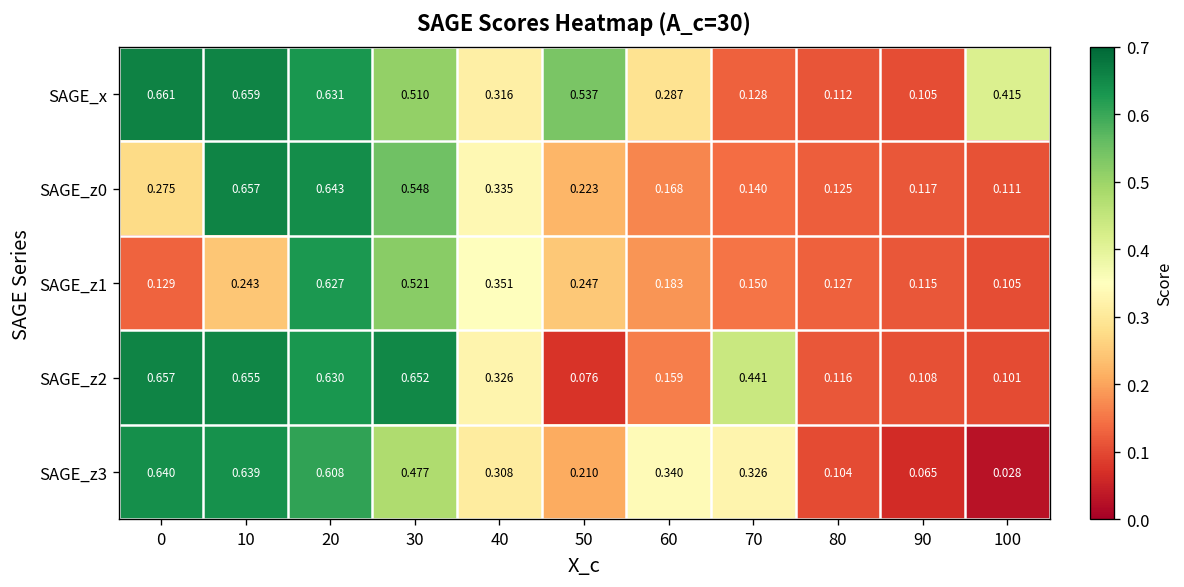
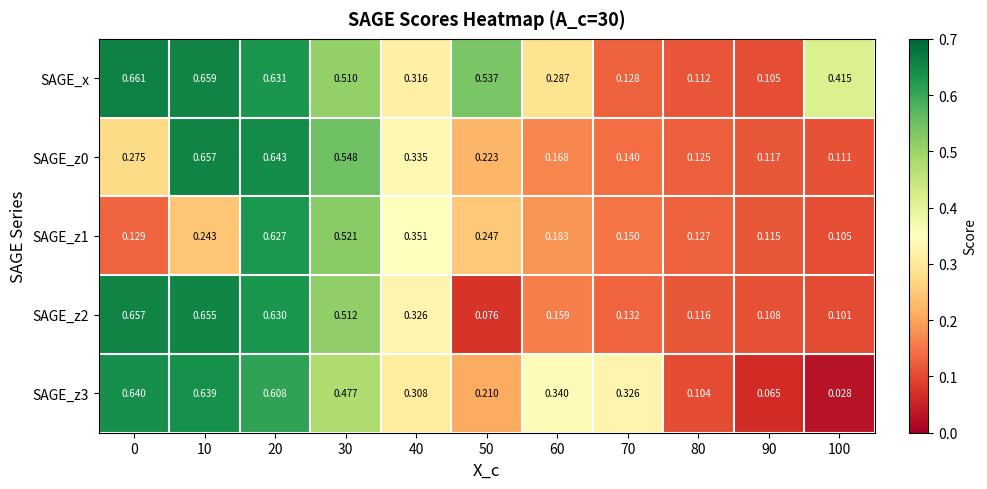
  {
    "SAGE_x": {
      "0": 0.661,
      "10": 0.659,
      "20": 0.631,
      "30": 0.510,
      "40": 0.316,
      "50": 0.537,
      "60": 0.287,
      "70": 0.128,
      "80": 0.112,
      "90": 0.105,
      "100": 0.415
    },
    "SAGE_z0": {
      "0": 0.275,
      "10": 0.657,
      "20": 0.643,
      "30": 0.548,
      "40": 0.335,
      "50": 0.223,
      "60": 0.168,
      "70": 0.140,
      "80": 0.125,
      "90": 0.117,
      "100": 0.111
    },
    "SAGE_z1": {
      "0": 0.129,
      "10": 0.243,
      "20": 0.627,
      "30": 0.521,
      "40": 0.351,
      "50": 0.247,
      "60": 0.183,
      "70": 0.150,
      "80": 0.127,
      "90": 0.115,
      "100": 0.105
    },
    "SAGE_z2": {
      "0": 0.657,
      "10": 0.655,
      "20": 0.630,
-     "30": 0.652,
+     "30": 0.512,
      "40": 0.326,
      "50": 0.076,
      "60": 0.159,
-     "70": 0.441,
+     "70": 0.132,
      "80": 0.116,
      "90": 0.108,
      "100": 0.101
    },
    "SAGE_z3": {
      "0": 0.640,
      "10": 0.639,
      "20": 0.608,
      "30": 0.477,
      "40": 0.308,
      "50": 0.210,
      "60": 0.340,
      "70": 0.326,
      "80": 0.104,
      "90": 0.065,
      "100": 0.028
    }
  }
